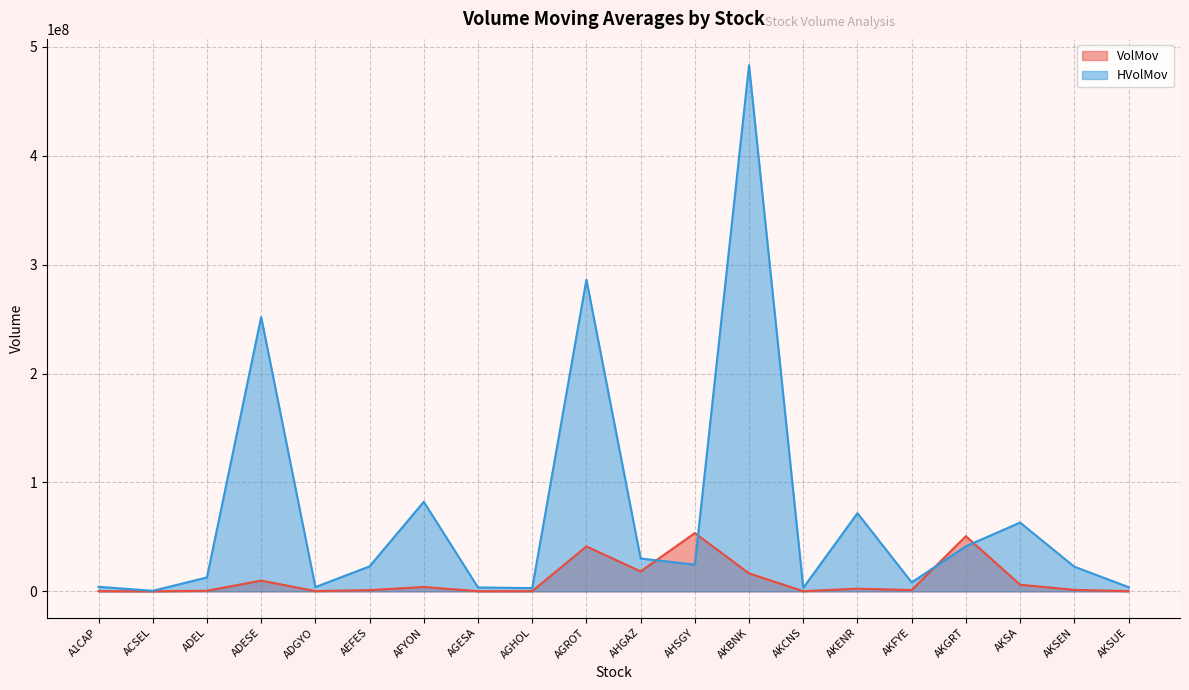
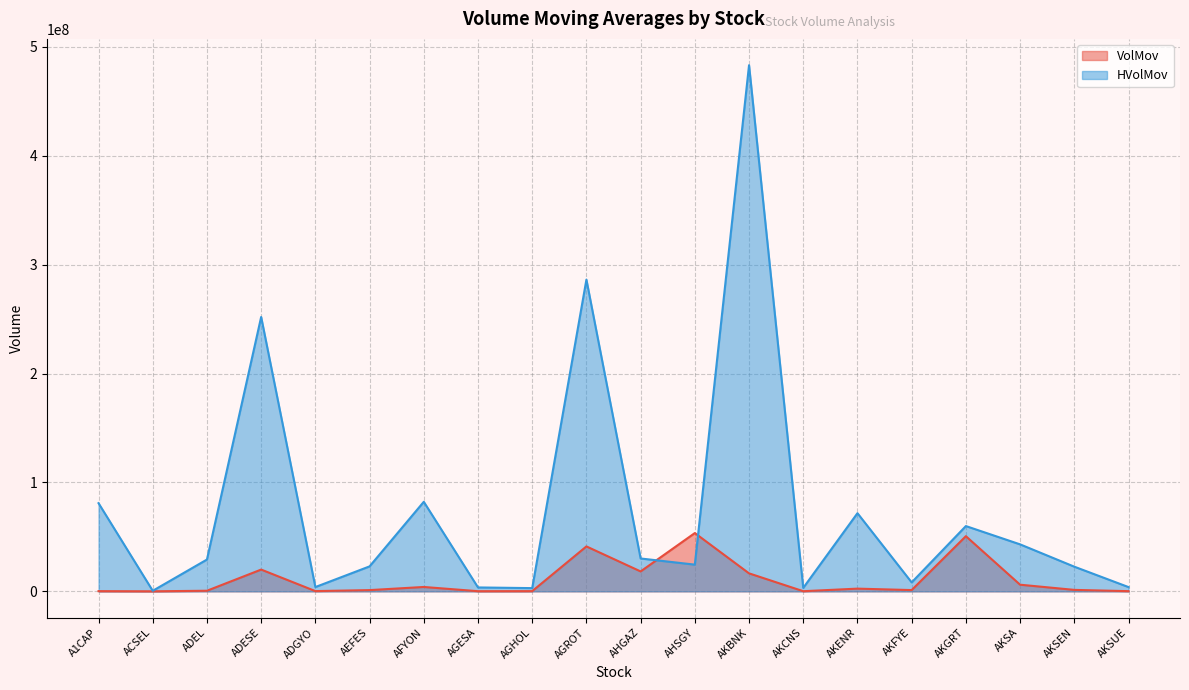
  {
    "VolMov": {
      "A1CAP": 0,
      "ADEL": 1000000,
-     "ADESE": 10000000,
+     "ADESE": 20000000,
      "ADGYO": 0,
      "AEFES": 1000000,
      "AFYON": 4000000,
      "AGESA": 0,
      "AGHOL": 0,
      "AGROT": 41000000,
      "AHGAZ": 18000000,
      "AHSGY": 54000000,
      "AKBNK": 17000000,
      "AKCNS": 0,
      "AKENR": 2000000,
      "AKFYE": 1000000,
      "AKGRT": 51000000,
      "AKSA": 6000000,
      "AKSEN": 1000000,
      "AKSUE": 0
    },
    "HVolMov": {
-     "A1CAP": 4000000,
-     "ADEL": 13000000,
+     "A1CAP": 81000000,
+     "ADEL": 29000000,
      "ADESE": 252000000,
      "ADGYO": 4000000,
      "AEFES": 23000000,
      "AFYON": 82000000,
      "AGESA": 4000000,
      "AGHOL": 3000000,
      "AGROT": 286000000,
      "AHGAZ": 30000000,
      "AHSGY": 25000000,
      "AKBNK": 483000000,
      "AKCNS": 3000000,
      "AKENR": 72000000,
      "AKFYE": 8000000,
-     "AKGRT": 41000000,
-     "AKSA": 63000000,
+     "AKGRT": 60000000,
+     "AKSA": 43000000,
      "AKSEN": 23000000,
      "AKSUE": 4000000
    }
  }
